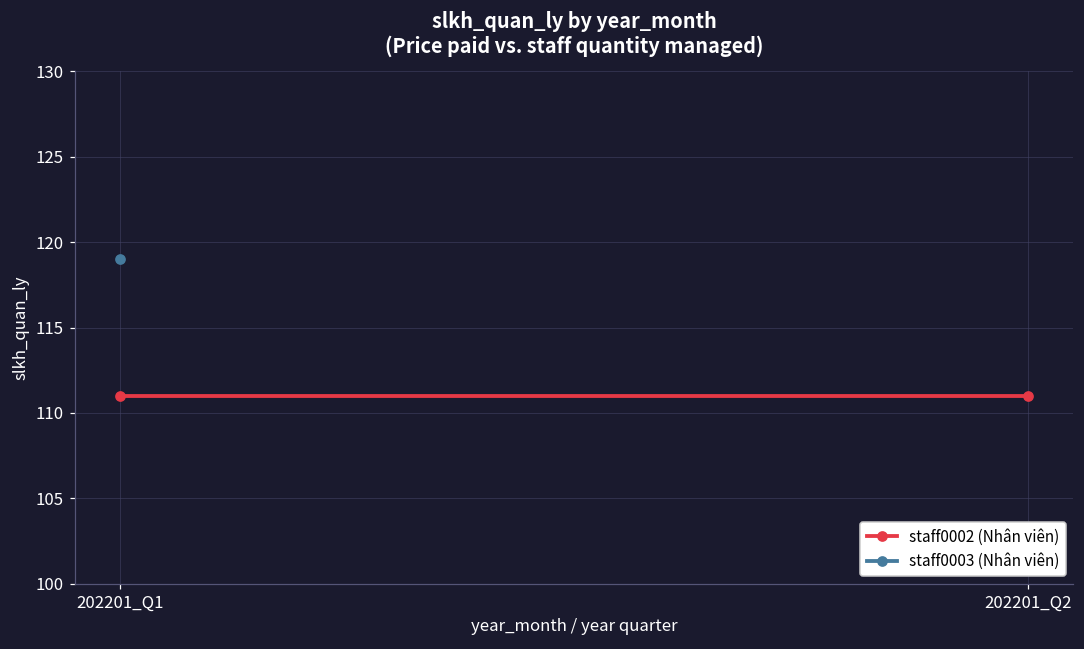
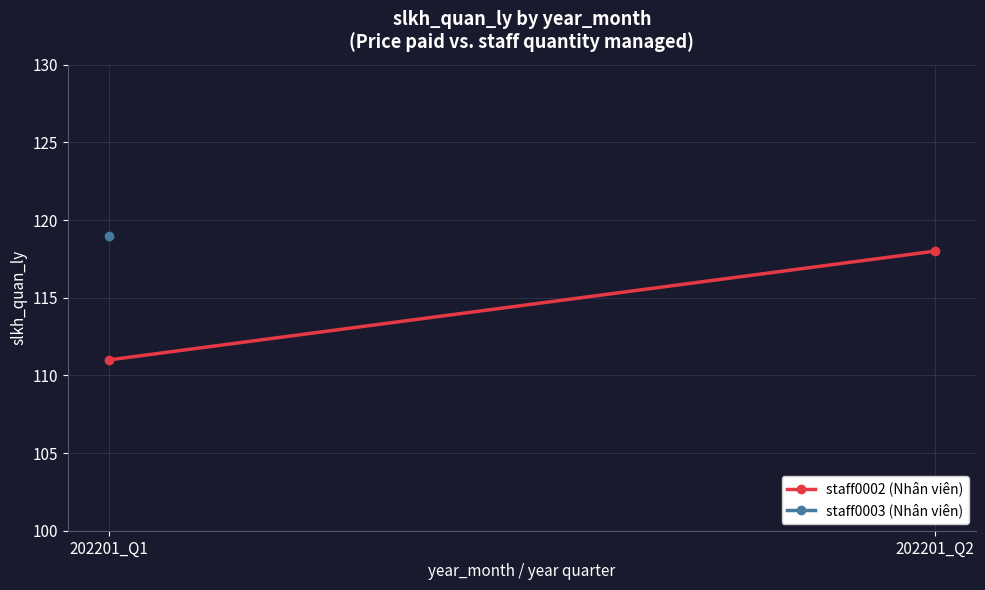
  {
    "staff0002 (Nhân viên)": {
      "202201_Q1": 111,
-     "202201_Q2": 111
+     "202201_Q2": 118
    },
    "staff0003 (Nhân viên)": {
      "202201_Q1": 119
    }
  }
